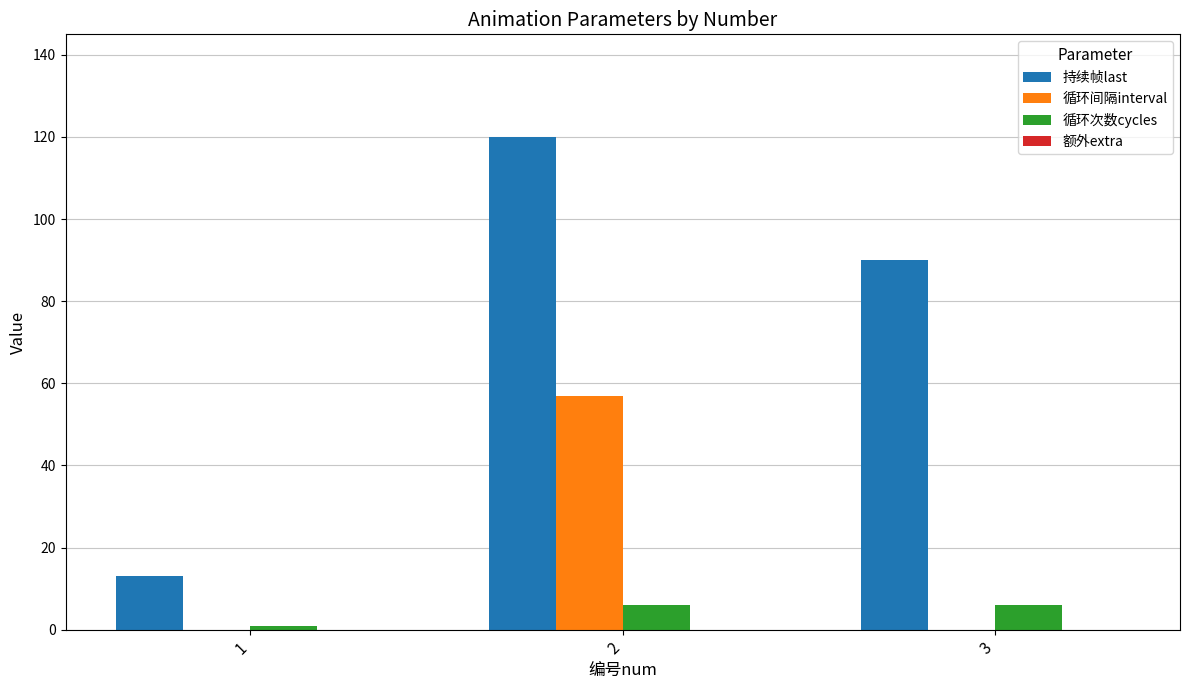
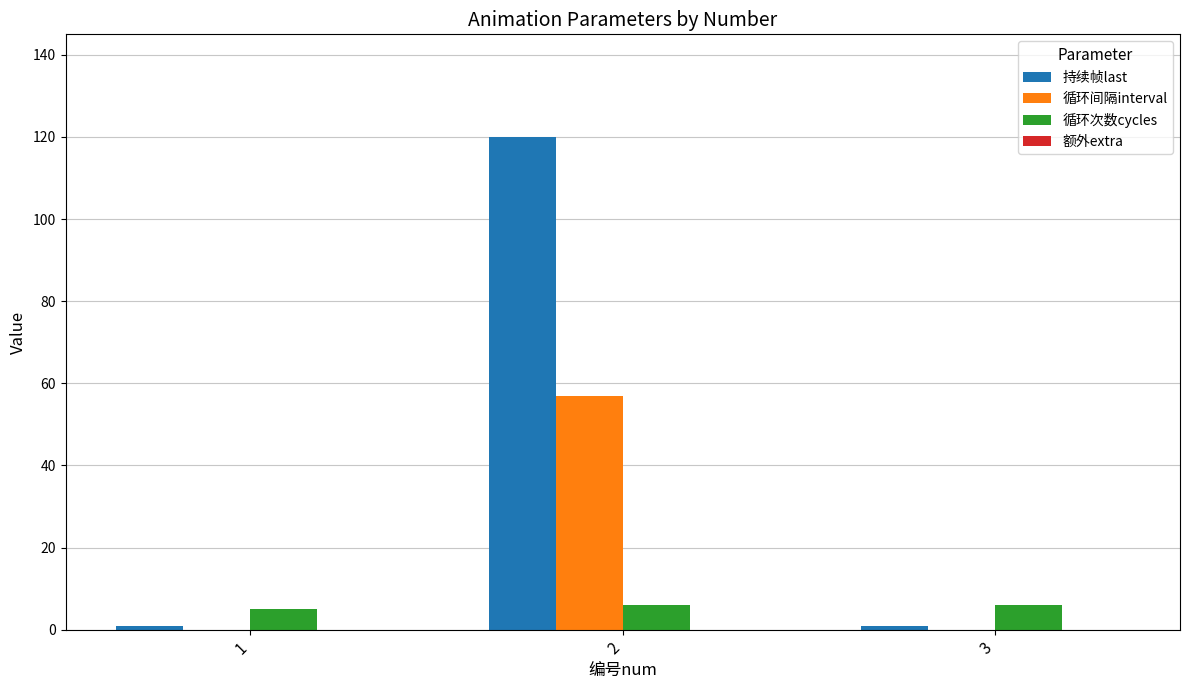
  {
    "持续帧last": {
-     "1": 13,
+     "1": 1,
      "2": 120,
-     "3": 90
+     "3": 1
    },
    "循环间隔interval": {
      "1": 0,
      "2": 57,
      "3": 0
    },
    "循环次数cycles": {
-     "1": 1,
+     "1": 5,
      "2": 6,
      "3": 6
    },
    "额外extra": {
      "1": 0,
      "2": 0,
      "3": 0
    }
  }
